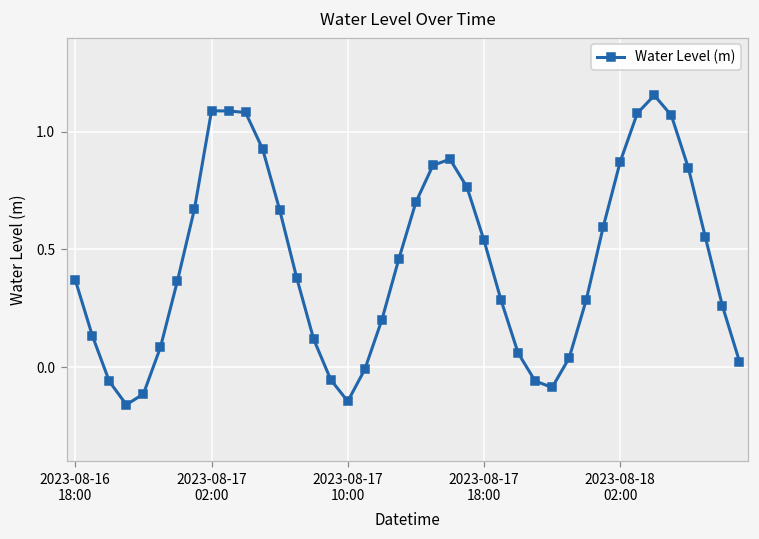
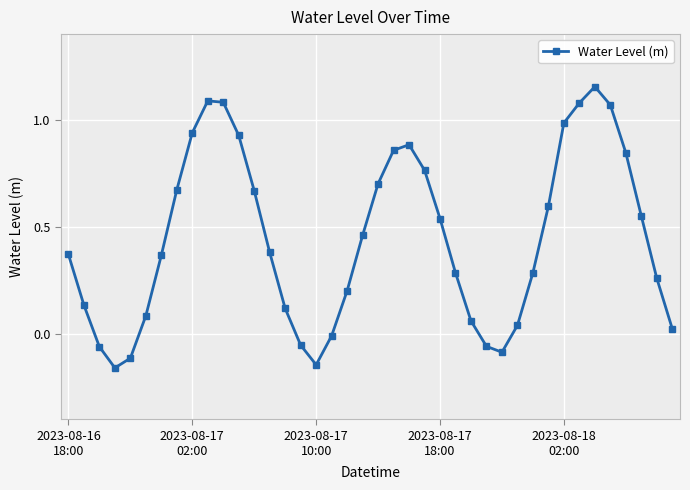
  {
    "2023-08-16 18:00": 0.37,
-   "2023-08-17 02:00": 1.09,
+   "2023-08-17 02:00": 0.94,
    "2023-08-17 10:00": -0.15,
    "2023-08-17 18:00": 0.54,
-   "2023-08-18 02:00": 0.87
+   "2023-08-18 02:00": 0.98
  }
